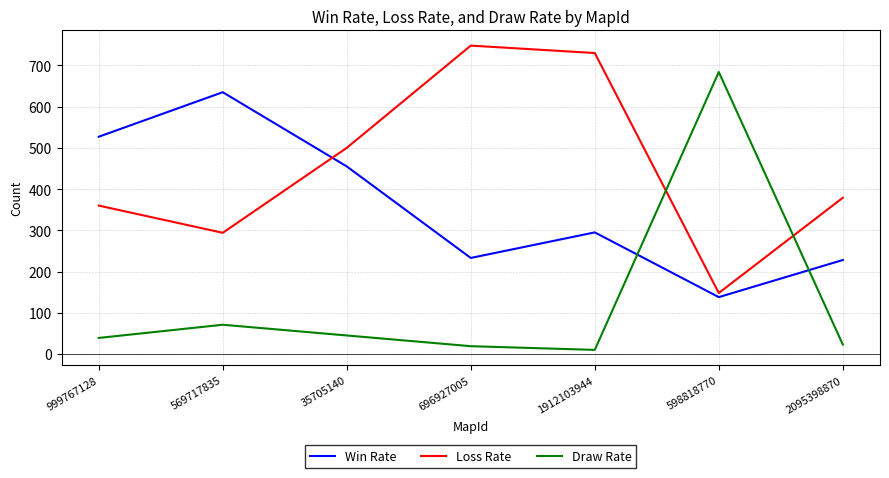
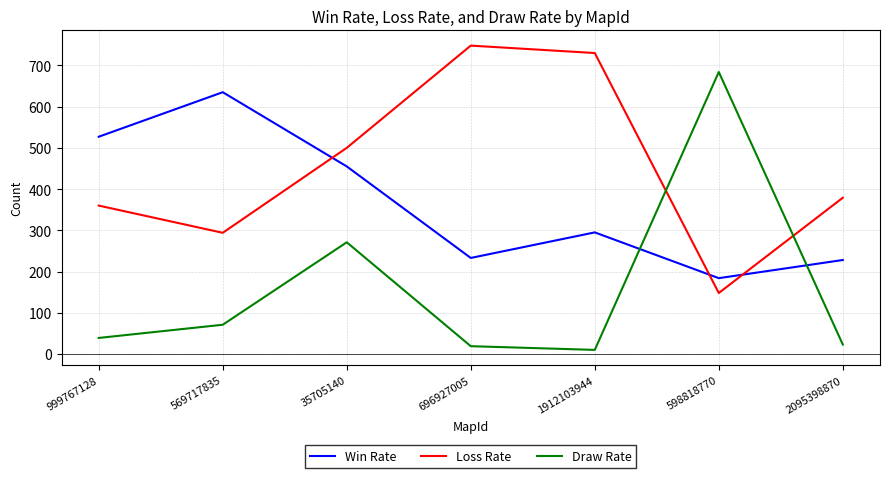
  {
    "Win Rate": {
      "999767128": 530,
      "569717835": 640,
      "35705140": 460,
      "696927005": 230,
      "1912103944": 300,
-     "598818770": 140,
+     "598818770": 180,
      "2095398870": 230
    },
    "Loss Rate": {
      "999767128": 360,
      "569717835": 290,
      "35705140": 500,
      "696927005": 750,
      "1912103944": 730,
      "598818770": 150,
      "2095398870": 380
    },
    "Draw Rate": {
      "999767128": 40,
      "569717835": 70,
-     "35705140": 50,
+     "35705140": 270,
      "696927005": 20,
      "1912103944": 10,
      "598818770": 680,
      "2095398870": 20
    }
  }
